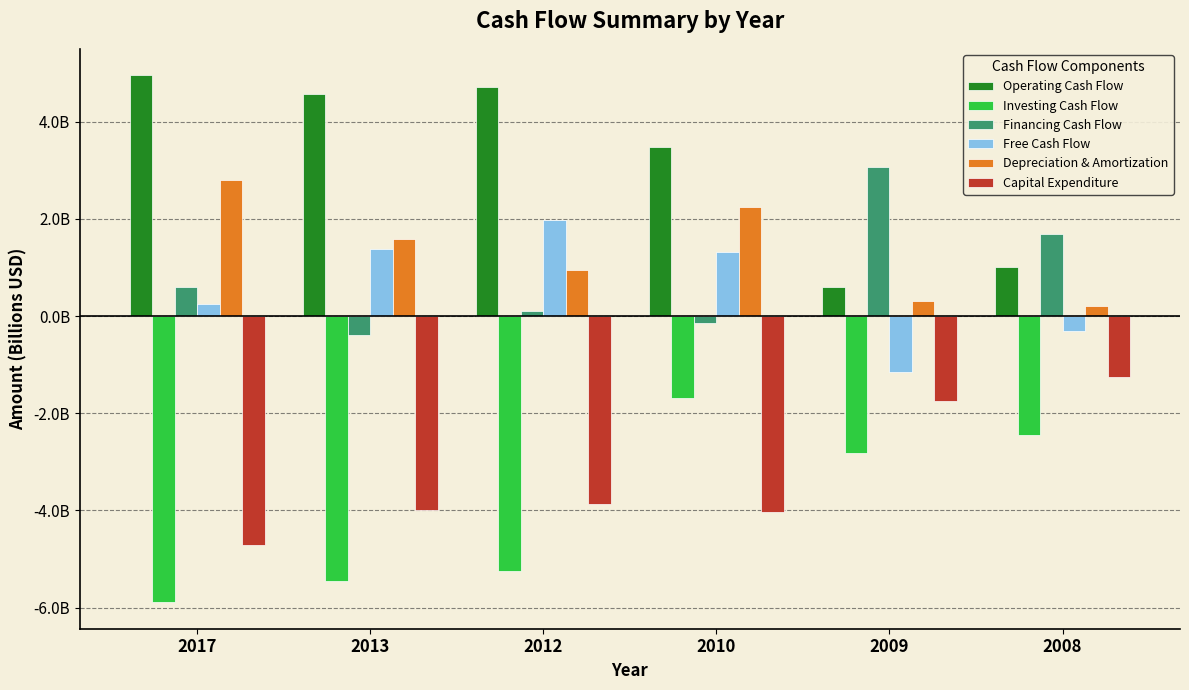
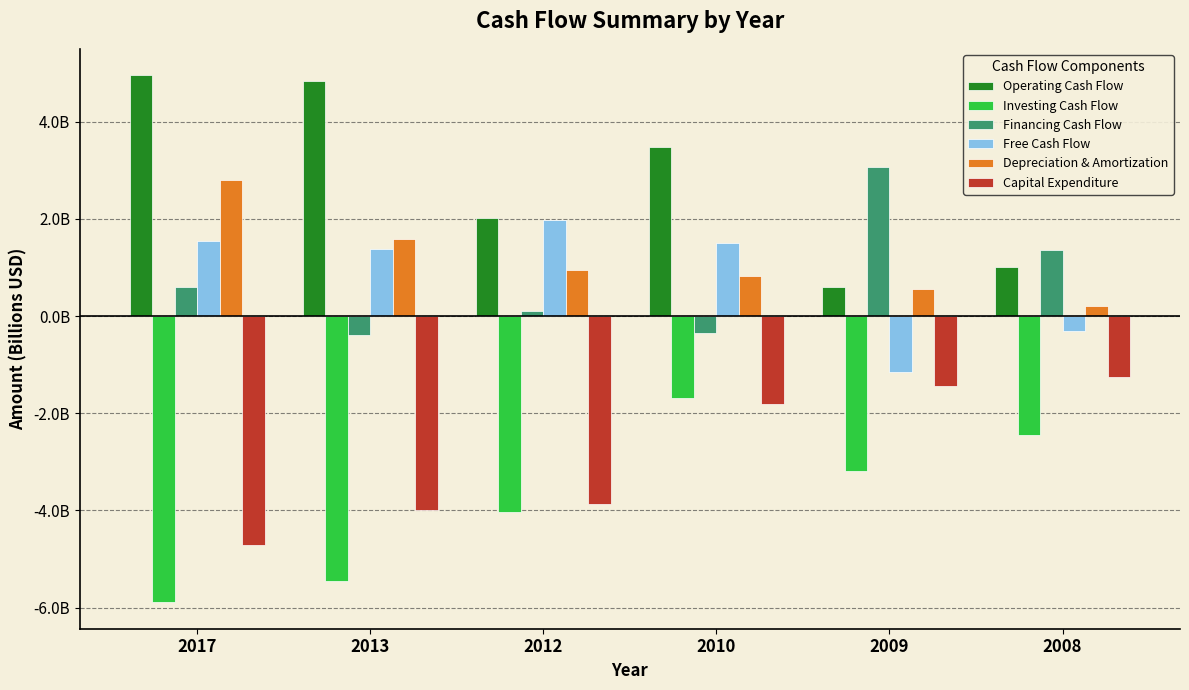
  {
    "Operating Cash Flow": {
      "2017": 5000000000,
-     "2013": 4600000000,
-     "2012": 4700000000,
+     "2013": 4800000000,
+     "2012": 2000000000,
      "2010": 3500000000,
      "2009": 600000000,
      "2008": 1000000000
    },
    "Investing Cash Flow": {
      "2017": -5900000000,
      "2013": -5500000000,
-     "2012": -5200000000,
+     "2012": -4000000000,
      "2010": -1700000000,
-     "2009": -2800000000,
+     "2009": -3200000000,
      "2008": -2400000000
    },
    "Financing Cash Flow": {
      "2017": 600000000,
      "2013": -400000000,
      "2012": 100000000,
-     "2010": -100000000,
+     "2010": -300000000,
      "2009": 3100000000,
-     "2008": 1700000000
+     "2008": 1400000000
    },
    "Free Cash Flow": {
-     "2017": 200000000,
+     "2017": 1500000000,
      "2013": 1400000000,
      "2012": 2000000000,
-     "2010": 1300000000,
+     "2010": 1500000000,
      "2009": -1100000000,
      "2008": -300000000
    },
    "Depreciation & Amortization": {
      "2017": 2800000000,
      "2013": 1600000000,
      "2012": 900000000,
-     "2010": 2200000000,
-     "2009": 300000000,
+     "2010": 800000000,
+     "2009": 600000000,
      "2008": 200000000
    },
    "Capital Expenditure": {
      "2017": -4700000000,
      "2013": -4000000000,
      "2012": -3900000000,
-     "2010": -4000000000,
-     "2009": -1800000000,
+     "2010": -1800000000,
+     "2009": -1400000000,
      "2008": -1300000000
    }
  }
